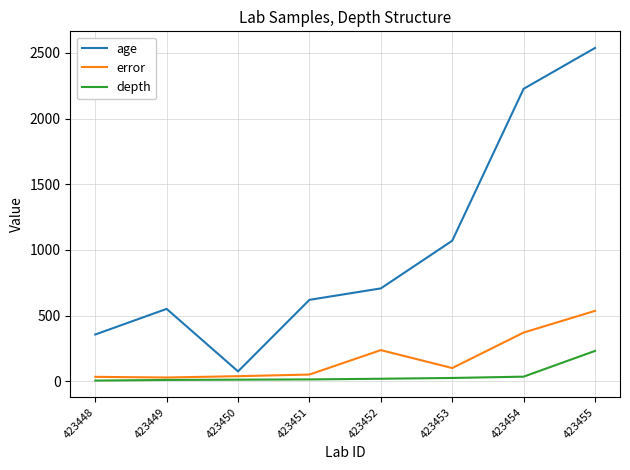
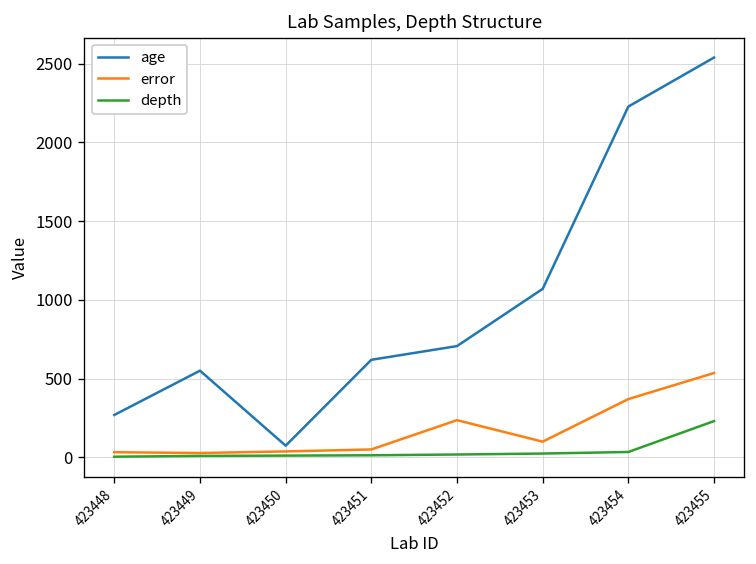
  {
    "age": {
-     "423448": 360,
+     "423448": 270,
      "423449": 550,
      "423450": 80,
      "423451": 620,
      "423452": 710,
      "423453": 1070,
      "423454": 2230,
      "423455": 2540
    },
    "error": {
      "423448": 30,
      "423450": 40,
      "423451": 50,
      "423452": 240,
      "423453": 100,
      "423454": 370,
      "423455": 540
    },
    "depth": {
      "423448": 10,
      "423450": 10,
      "423451": 10,
      "423452": 20,
      "423453": 30,
      "423454": 40,
      "423455": 230
    }
  }
